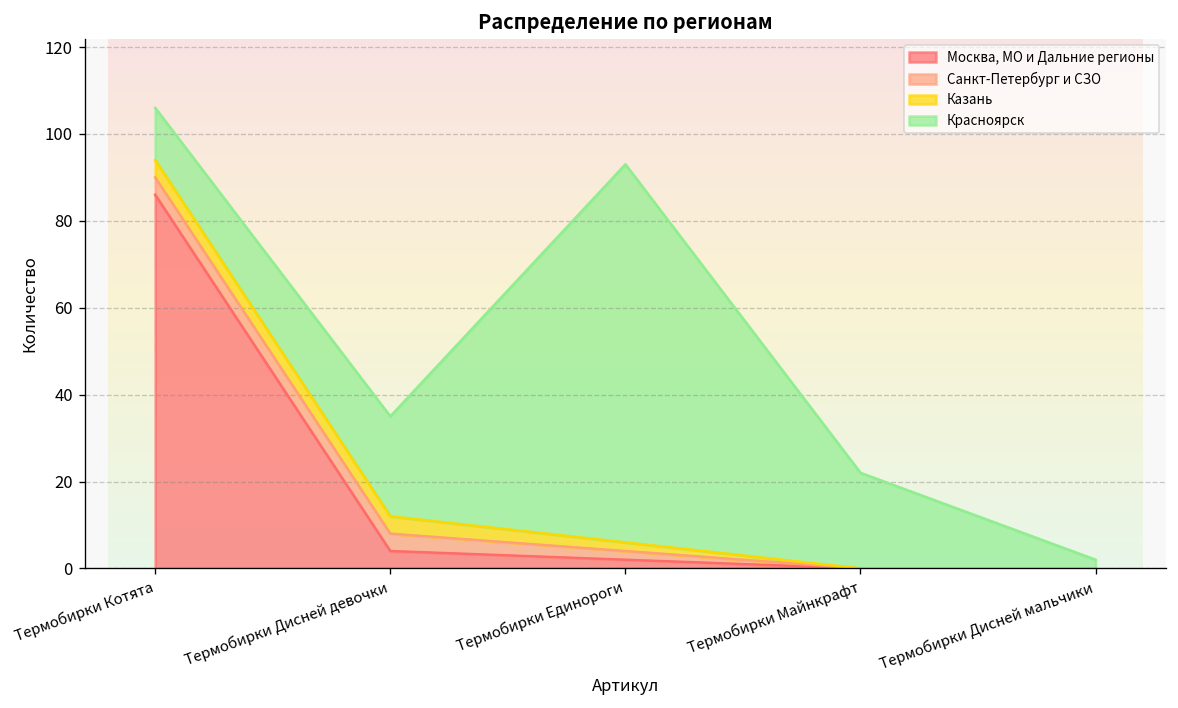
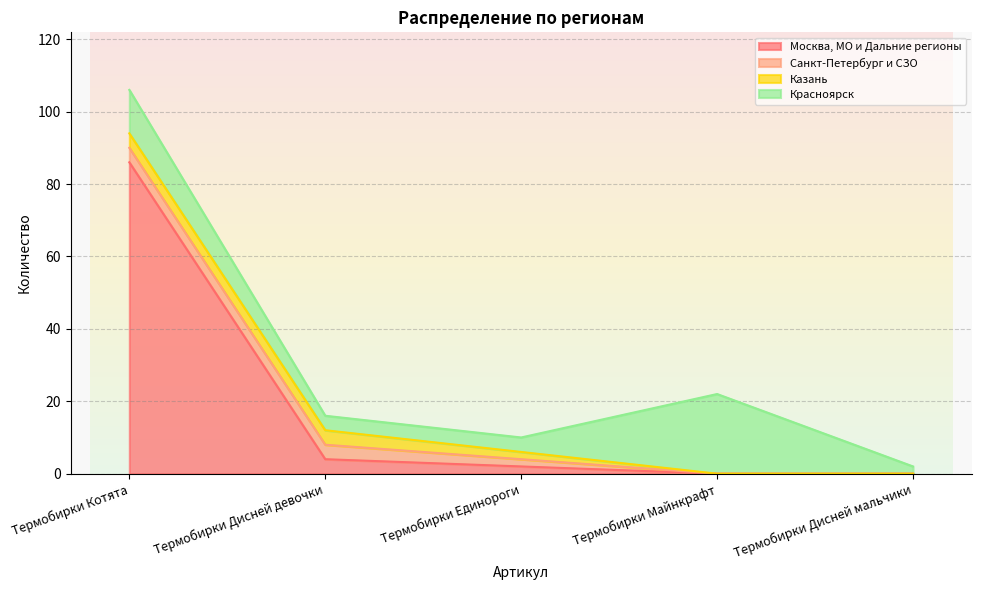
  {
    "Казань": {
      "Термобирки Котята": 4,
      "Термобирки Дисней девочки": 4,
      "Термобирки Единороги": 2
    },
    "Красноярск": {
      "Термобирки Котята": 12,
-     "Термобирки Дисней девочки": 23,
-     "Термобирки Единороги": 87,
+     "Термобирки Дисней девочки": 4,
+     "Термобирки Единороги": 4,
      "Термобирки Майнкрафт": 22,
      "Термобирки Дисней мальчики": 2
    }
  }
